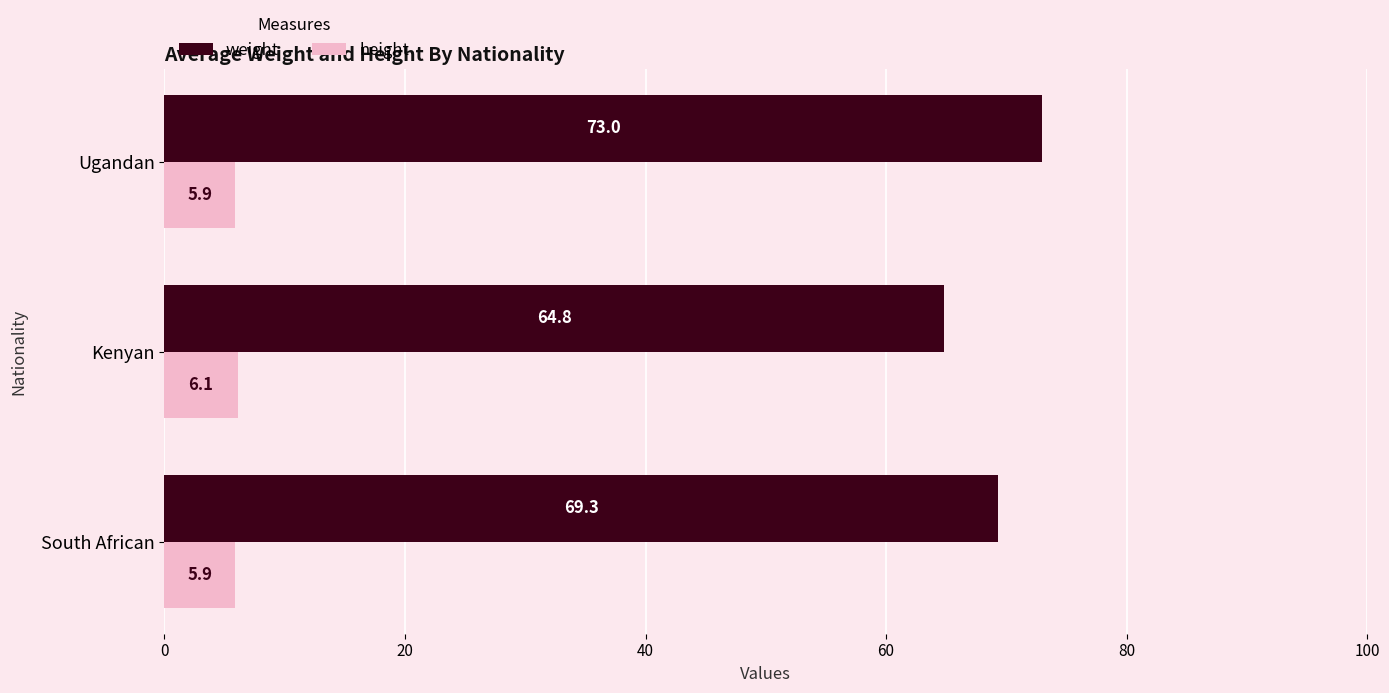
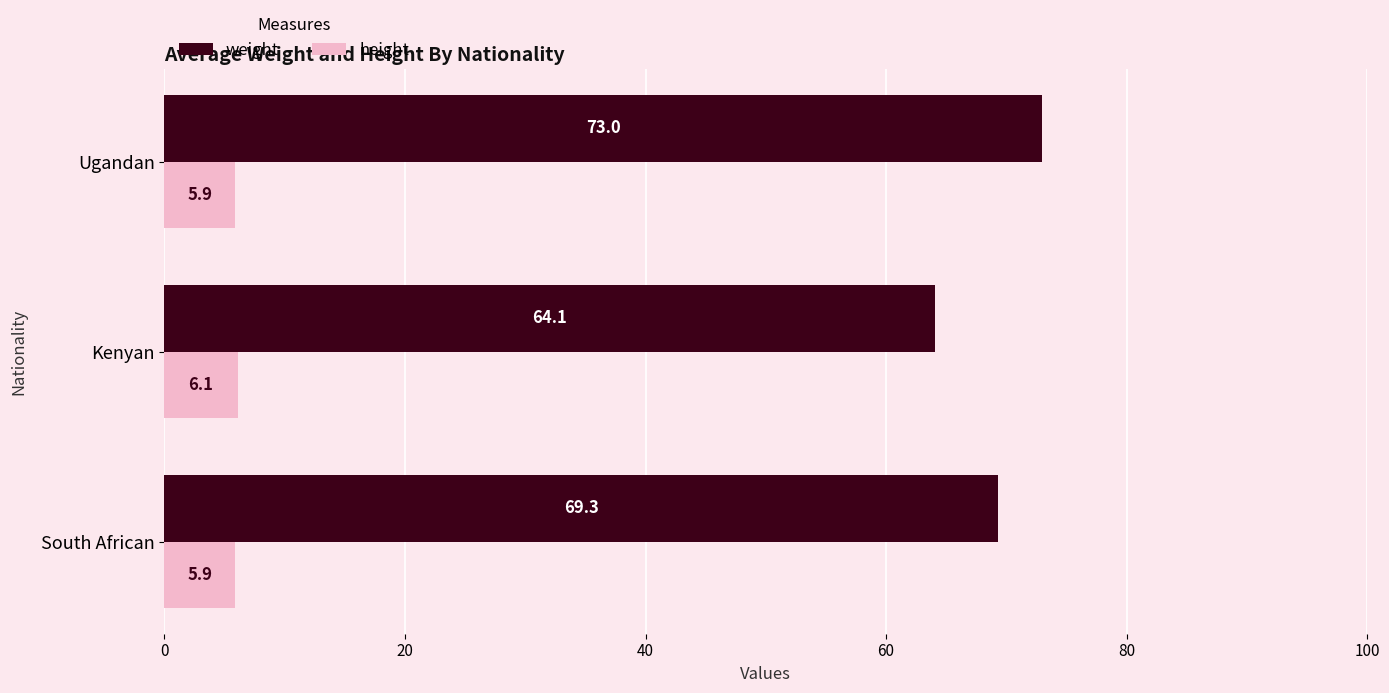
  {
    "weight": {
      "Ugandan": 73.0,
-     "Kenyan": 64.8,
+     "Kenyan": 64.1,
      "South African": 69.3
    },
    "height": {
      "Ugandan": 5.9,
      "Kenyan": 6.1,
      "South African": 5.9
    }
  }
